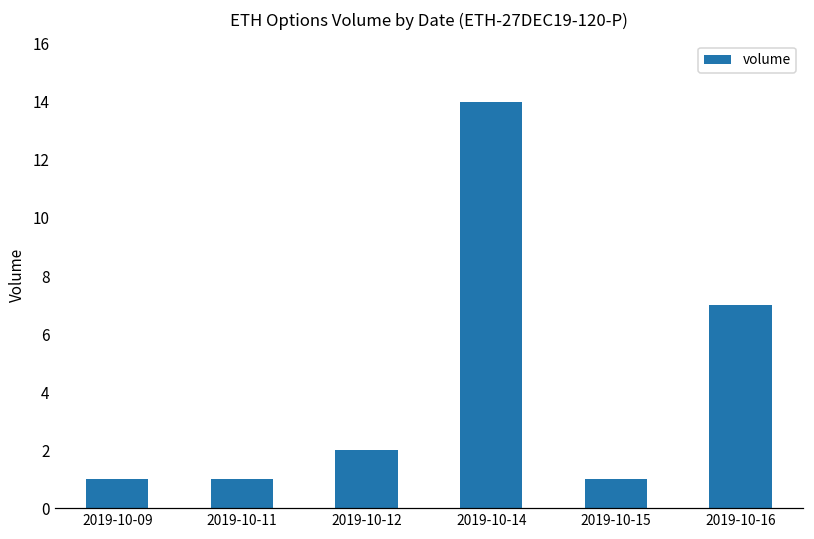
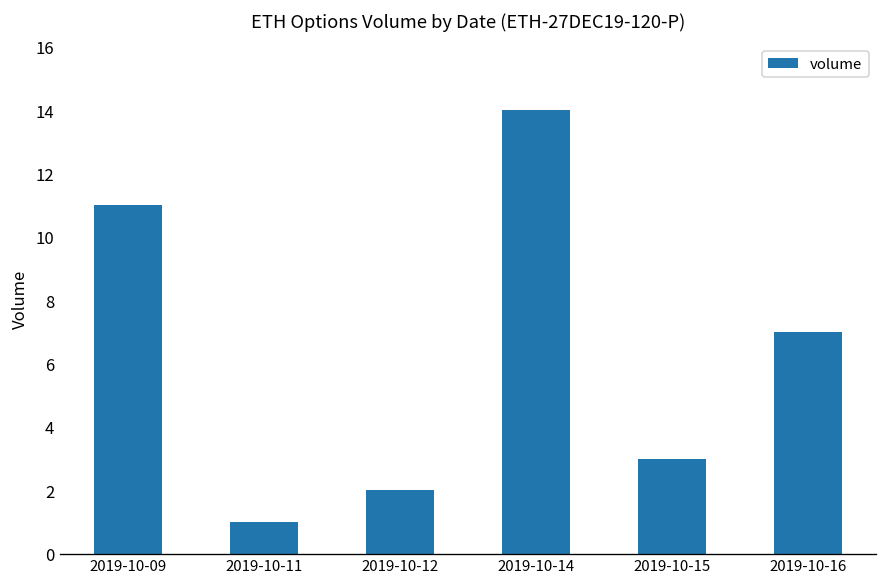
  {
-   "2019-10-09": 1,
+   "2019-10-09": 11,
    "2019-10-11": 1,
    "2019-10-12": 2,
    "2019-10-14": 14,
-   "2019-10-15": 1,
+   "2019-10-15": 3,
    "2019-10-16": 7
  }
